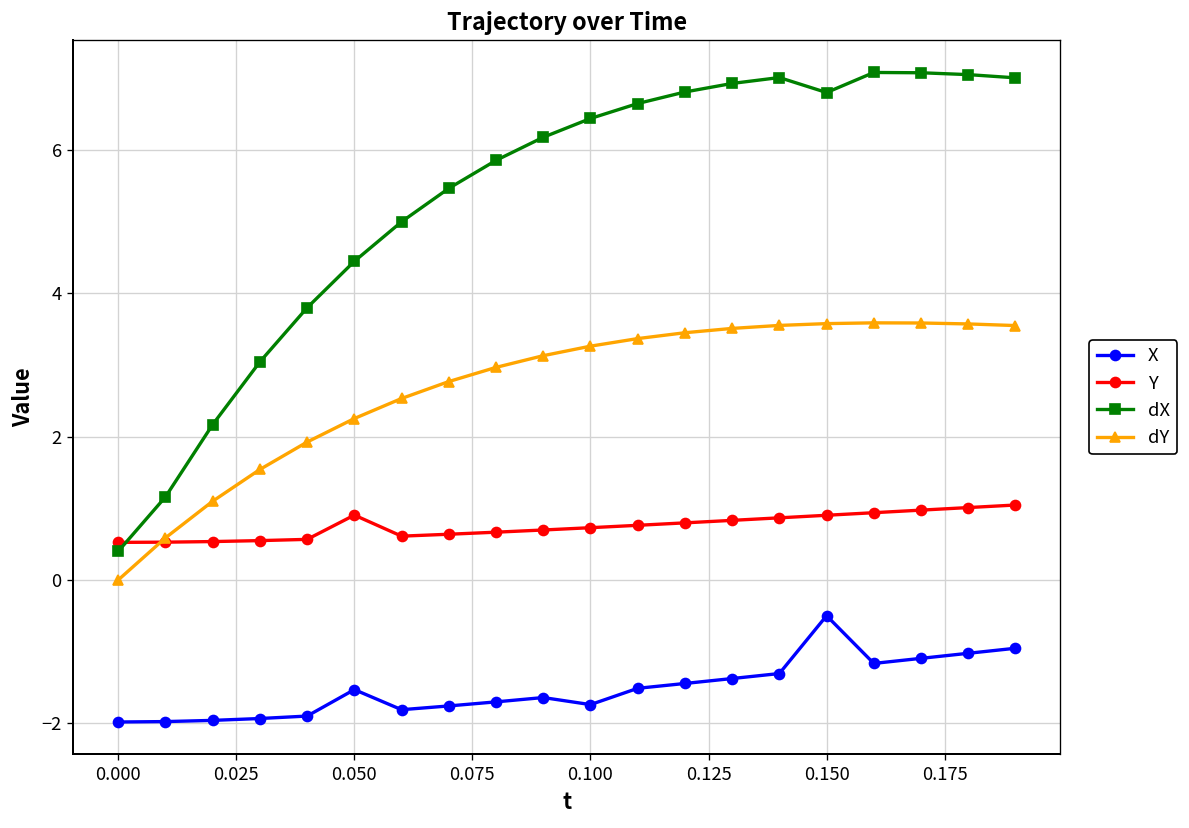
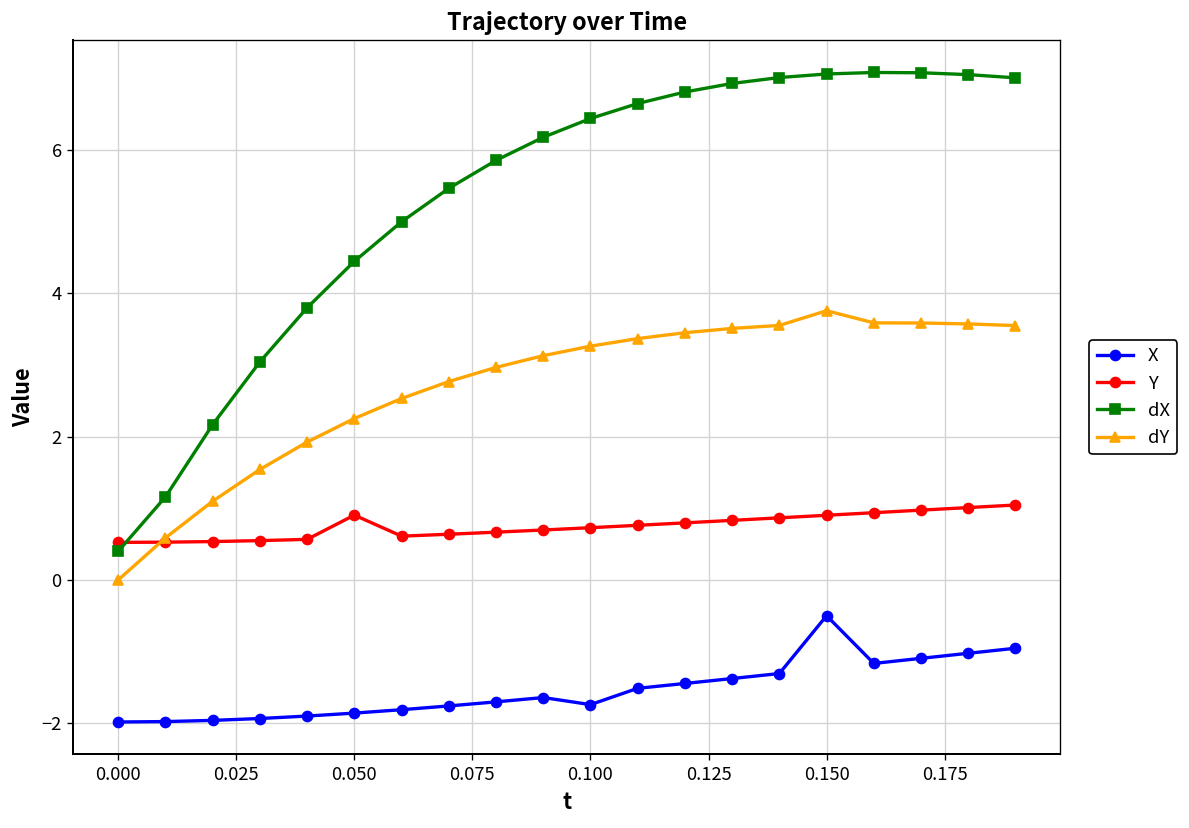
  {
    "X": {
      "0.000": -2.0,
-     "0.050": -1.5,
+     "0.050": -1.9,
      "0.100": -1.7,
      "0.150": -0.5
    },
    "Y": {
      "0.000": 0.5,
      "0.050": 0.9,
      "0.100": 0.7,
      "0.150": 0.9
    },
    "dX": {
      "0.000": 0.4,
      "0.050": 4.4,
      "0.100": 6.4,
-     "0.150": 6.8
+     "0.150": 7.1
    },
    "dY": {
      "0.000": 0.0,
      "0.050": 2.3,
      "0.100": 3.3,
-     "0.150": 3.6
+     "0.150": 3.8
    }
  }
